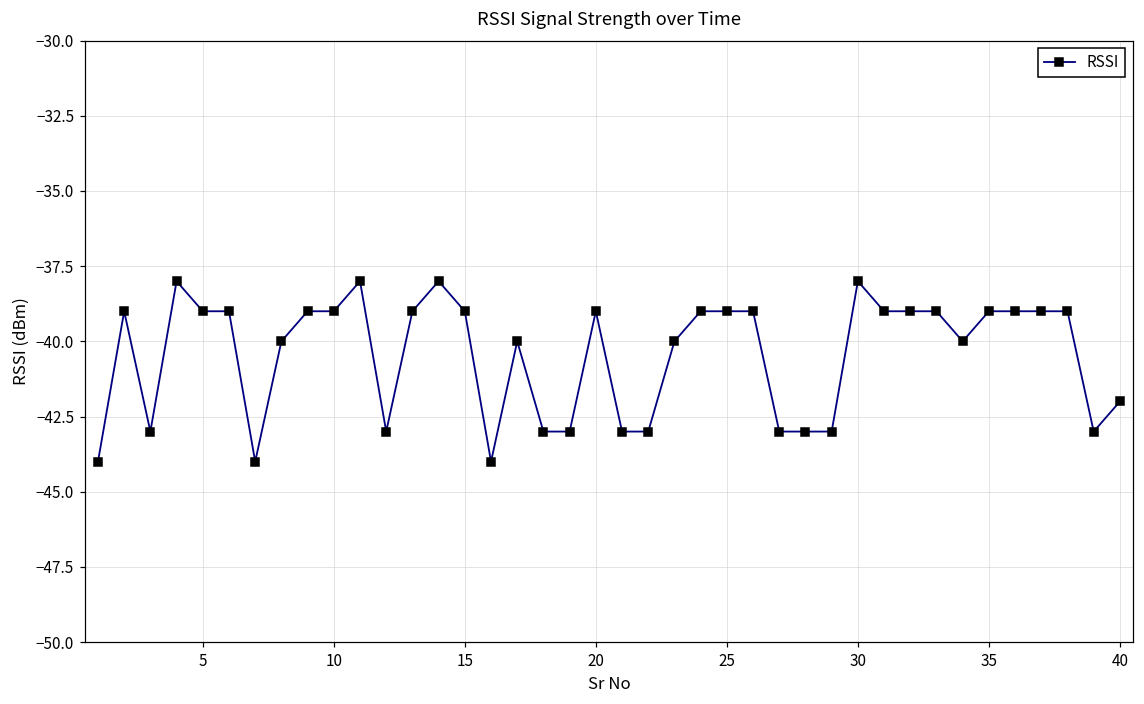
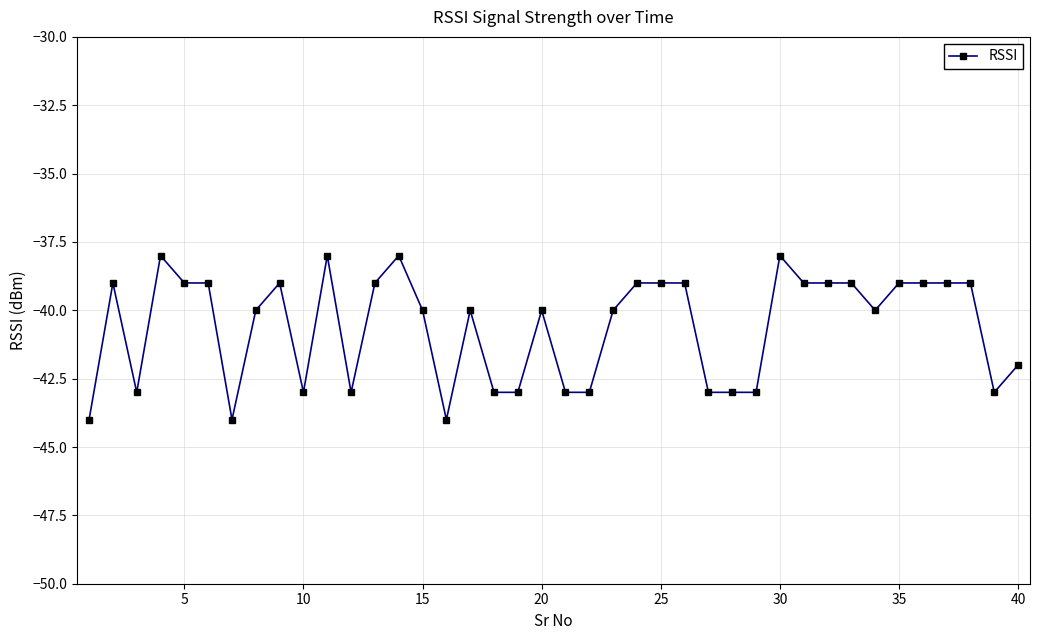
  {
    "5": -39,
-   "10": -39,
-   "15": -39,
-   "20": -39,
+   "10": -43,
+   "15": -40,
+   "20": -40,
    "25": -39,
    "30": -38,
    "35": -39,
    "40": -42
  }
